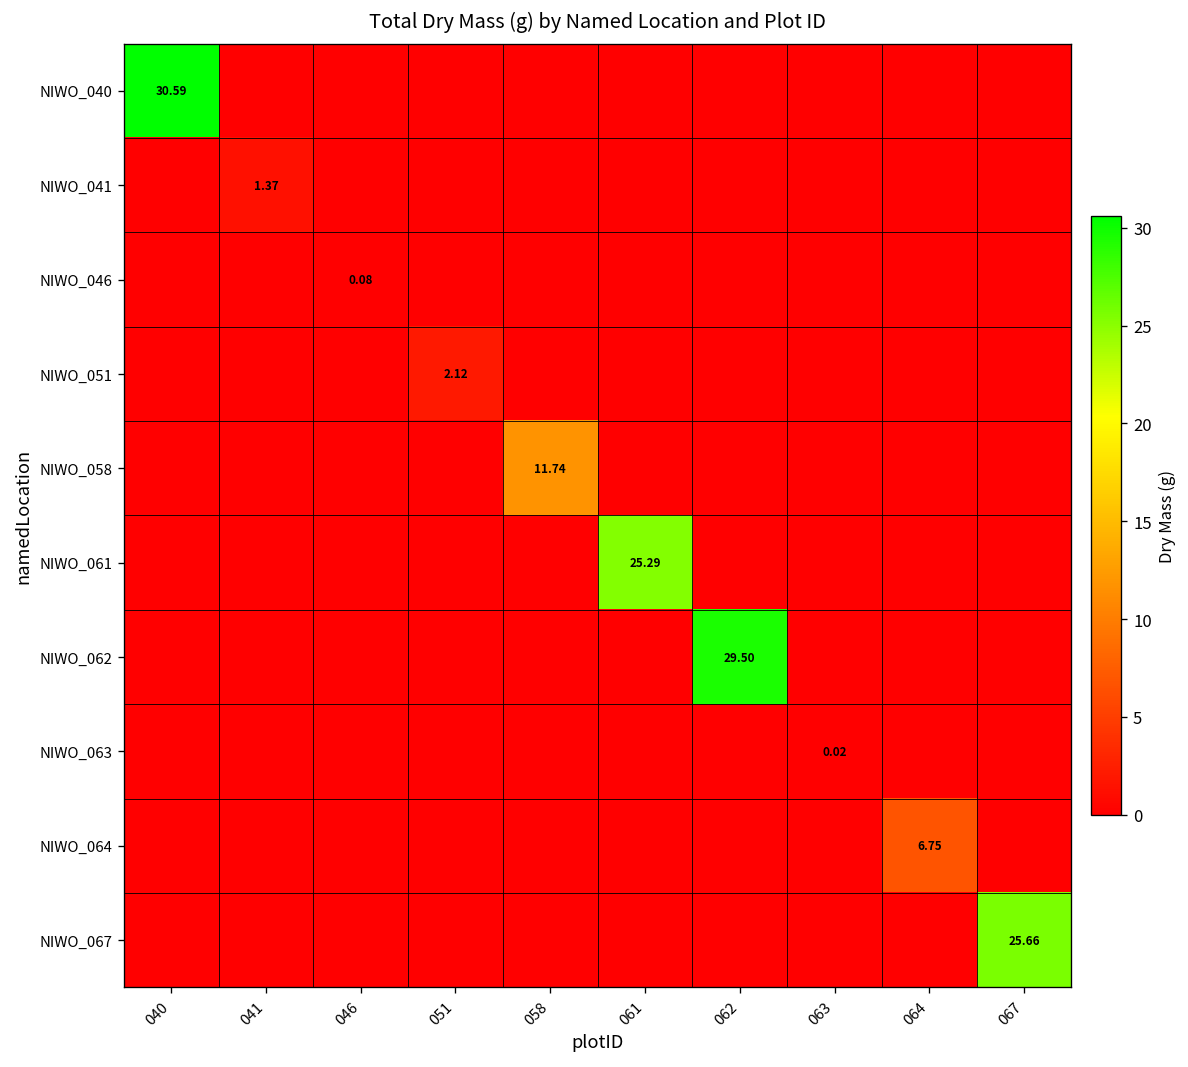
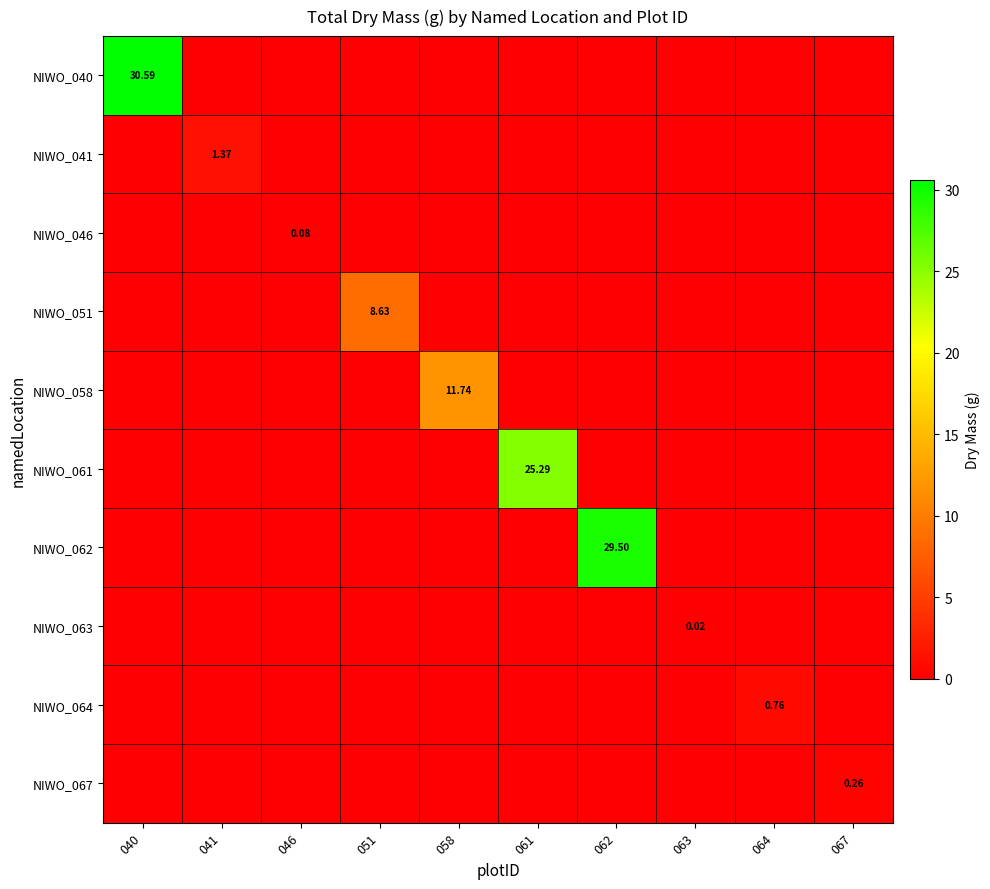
  {
    "NIWO_040": {
      "040": 30.59
    },
    "NIWO_041": {
      "041": 1.37
    },
    "NIWO_046": {
      "046": 0.08
    },
    "NIWO_051": {
-     "051": 2.12
+     "051": 8.63
    },
    "NIWO_058": {
      "058": 11.74
    },
    "NIWO_061": {
      "061": 25.29
    },
    "NIWO_062": {
      "062": 29.50
    },
    "NIWO_063": {
      "063": 0.02
    },
    "NIWO_064": {
-     "064": 6.75
+     "064": 0.76
    },
    "NIWO_067": {
-     "067": 25.66
+     "067": 0.26
    }
  }
